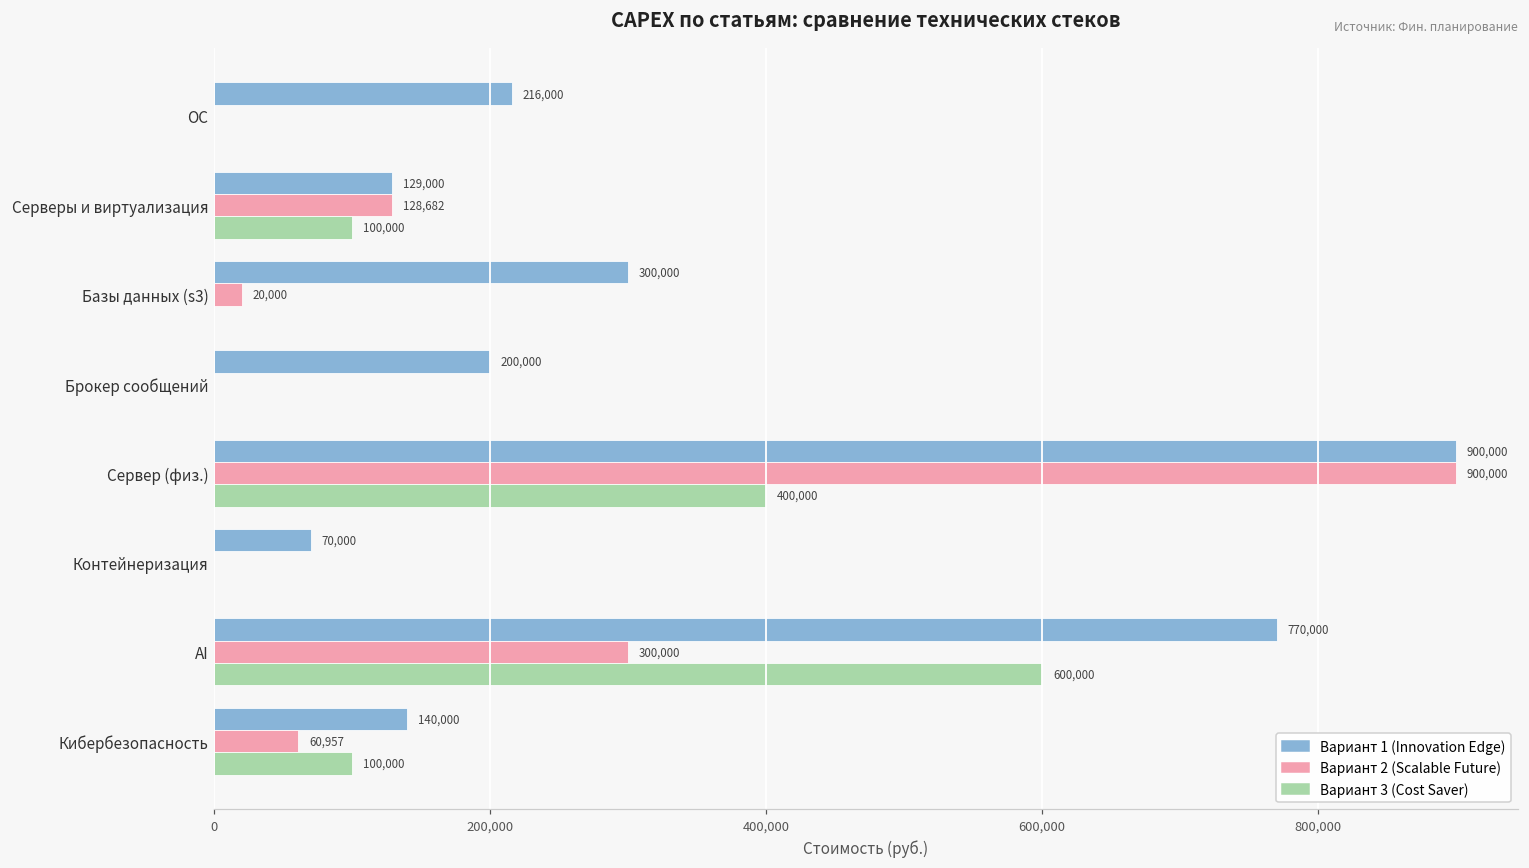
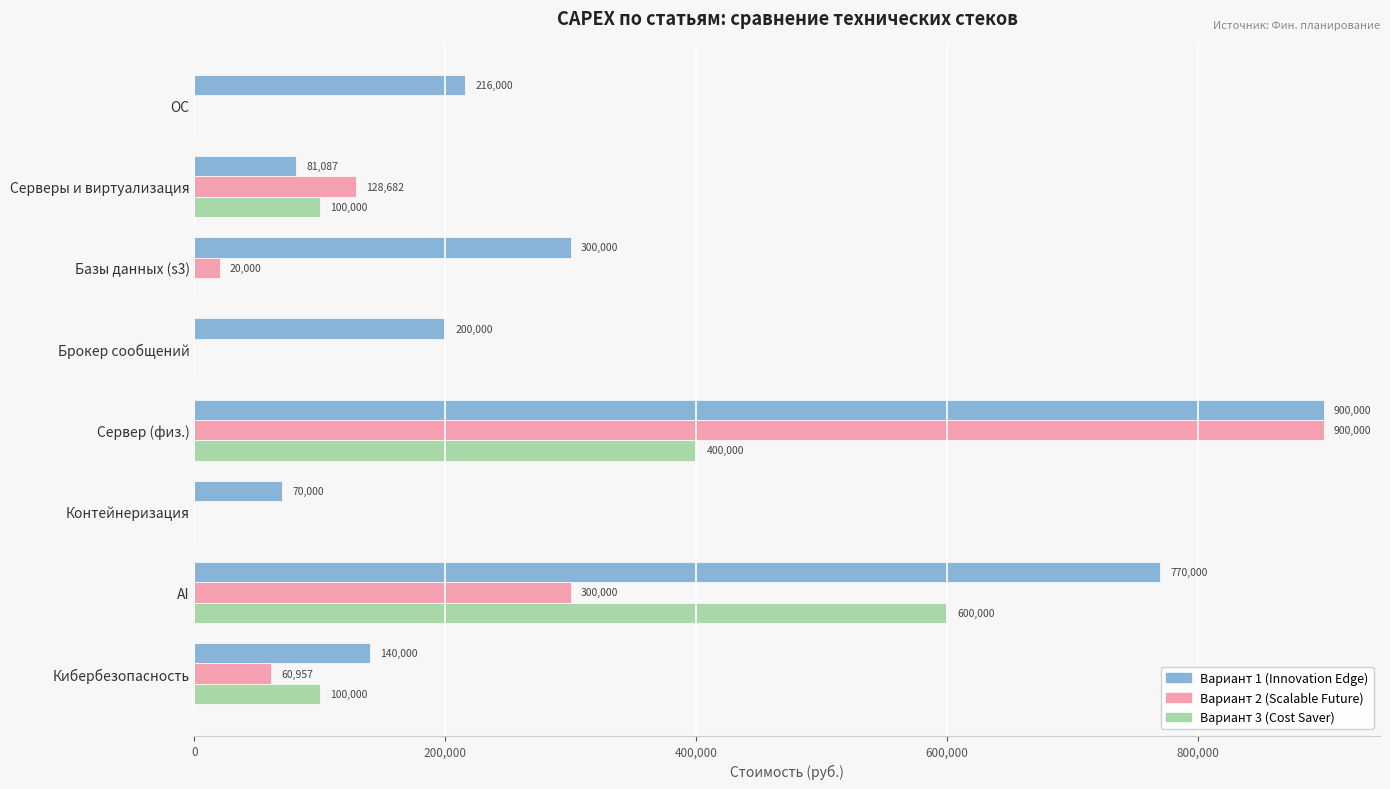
  {
    "Вариант 1 (Innovation Edge)": {
      "ОС": "216,000",
-     "Серверы и виртуализация": "129,000",
+     "Серверы и виртуализация": "81,087",
      "Базы данных (s3)": "300,000",
      "Брокер сообщений": "200,000",
      "Сервер (физ.)": "900,000",
      "Контейнеризация": "70,000",
      "AI": "770,000",
      "Кибербезопасность": "140,000"
    },
    "Вариант 2 (Scalable Future)": {
      "Серверы и виртуализация": "128,682",
      "Базы данных (s3)": "20,000",
      "Сервер (физ.)": "900,000",
      "AI": "300,000",
      "Кибербезопасность": "60,957"
    },
    "Вариант 3 (Cost Saver)": {
      "Серверы и виртуализация": "100,000",
      "Сервер (физ.)": "400,000",
      "AI": "600,000",
      "Кибербезопасность": "100,000"
    }
  }
